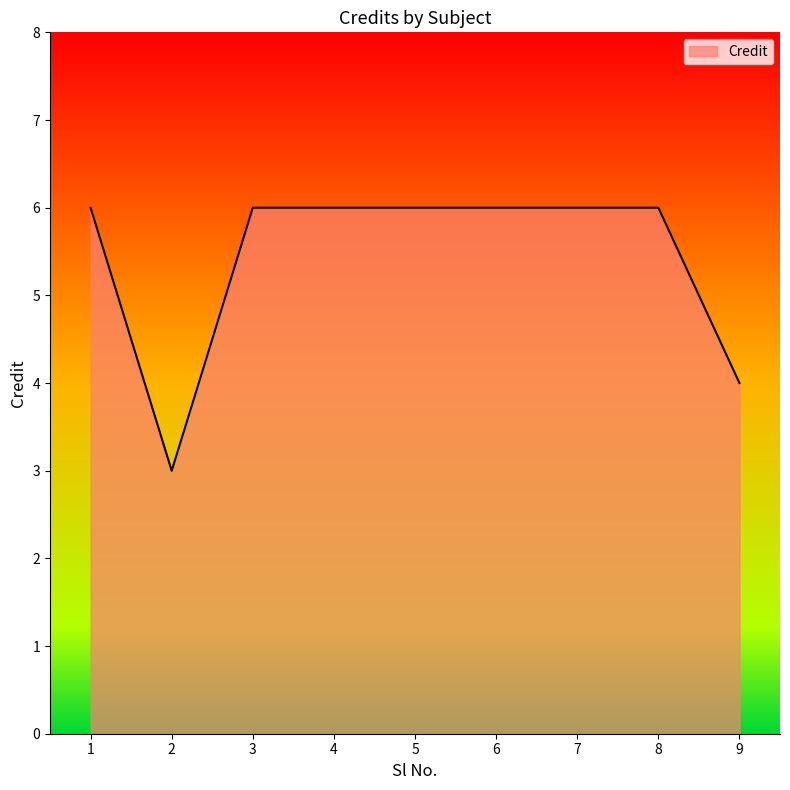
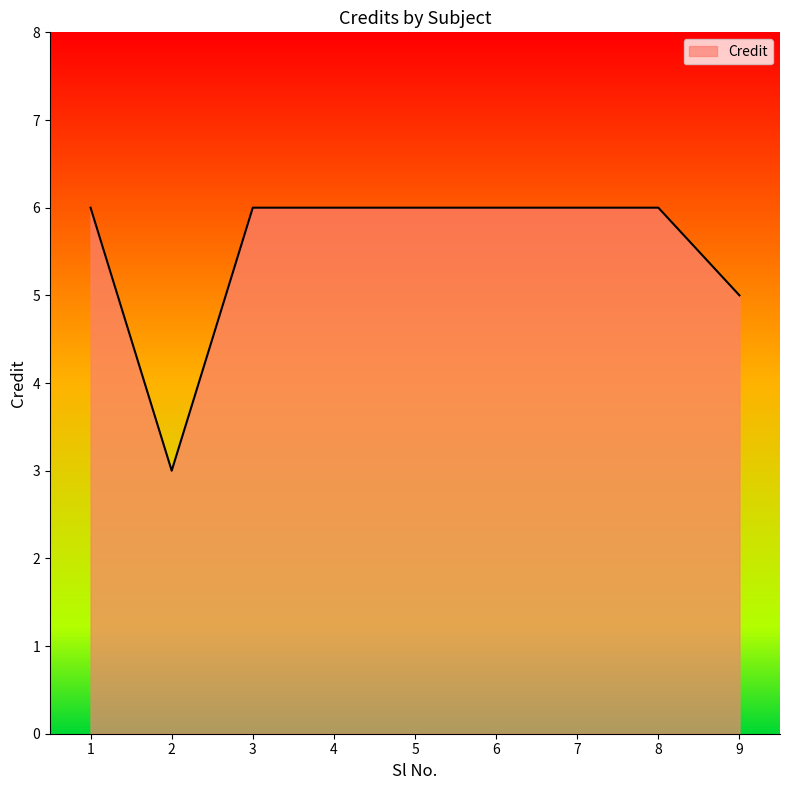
  {
    "1": 6,
    "2": 3,
    "3": 6,
    "4": 6,
    "5": 6,
    "6": 6,
    "7": 6,
    "8": 6,
-   "9": 4
+   "9": 5
  }
